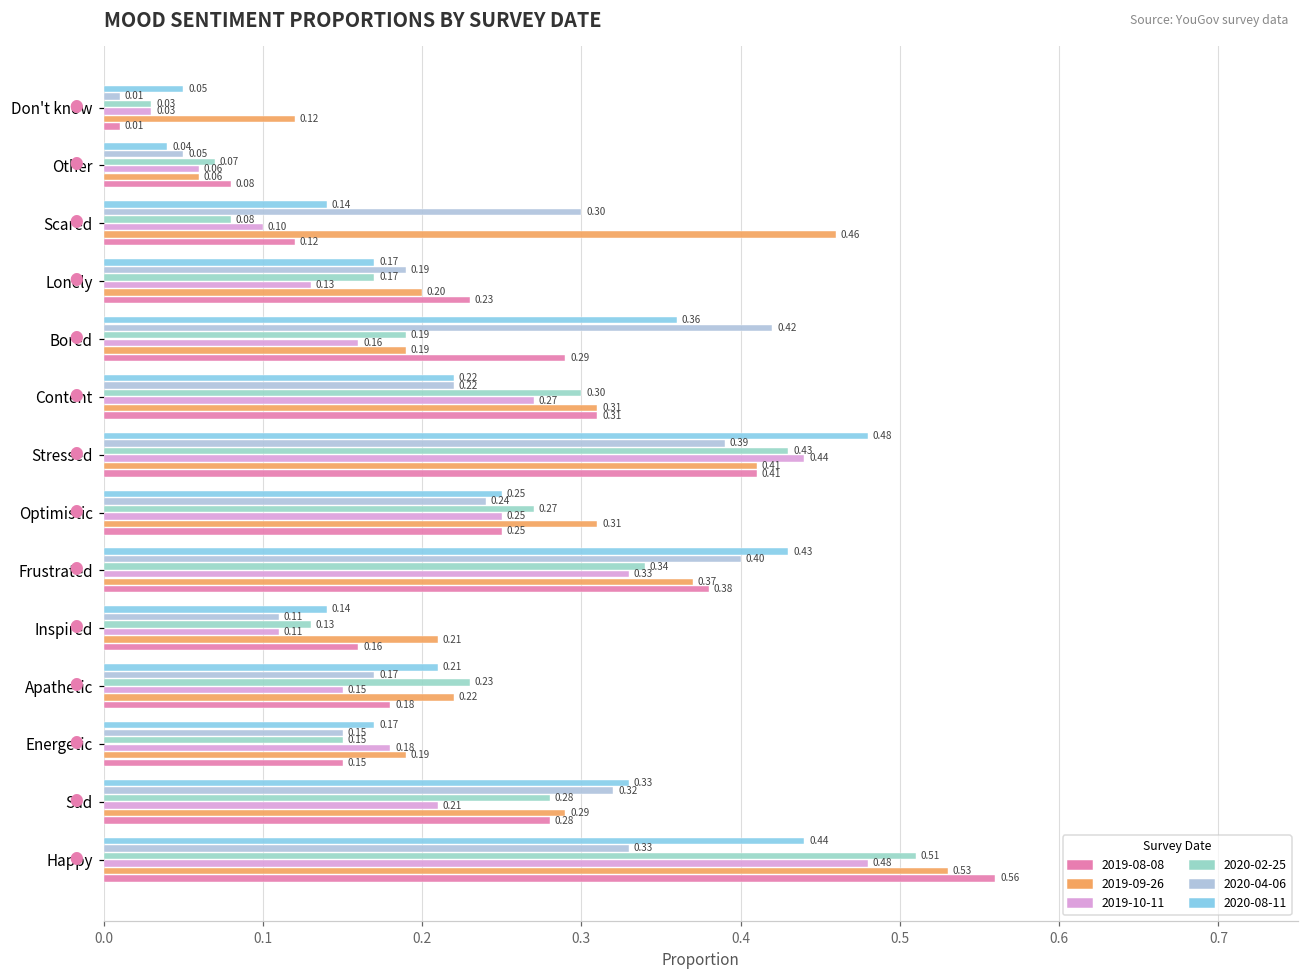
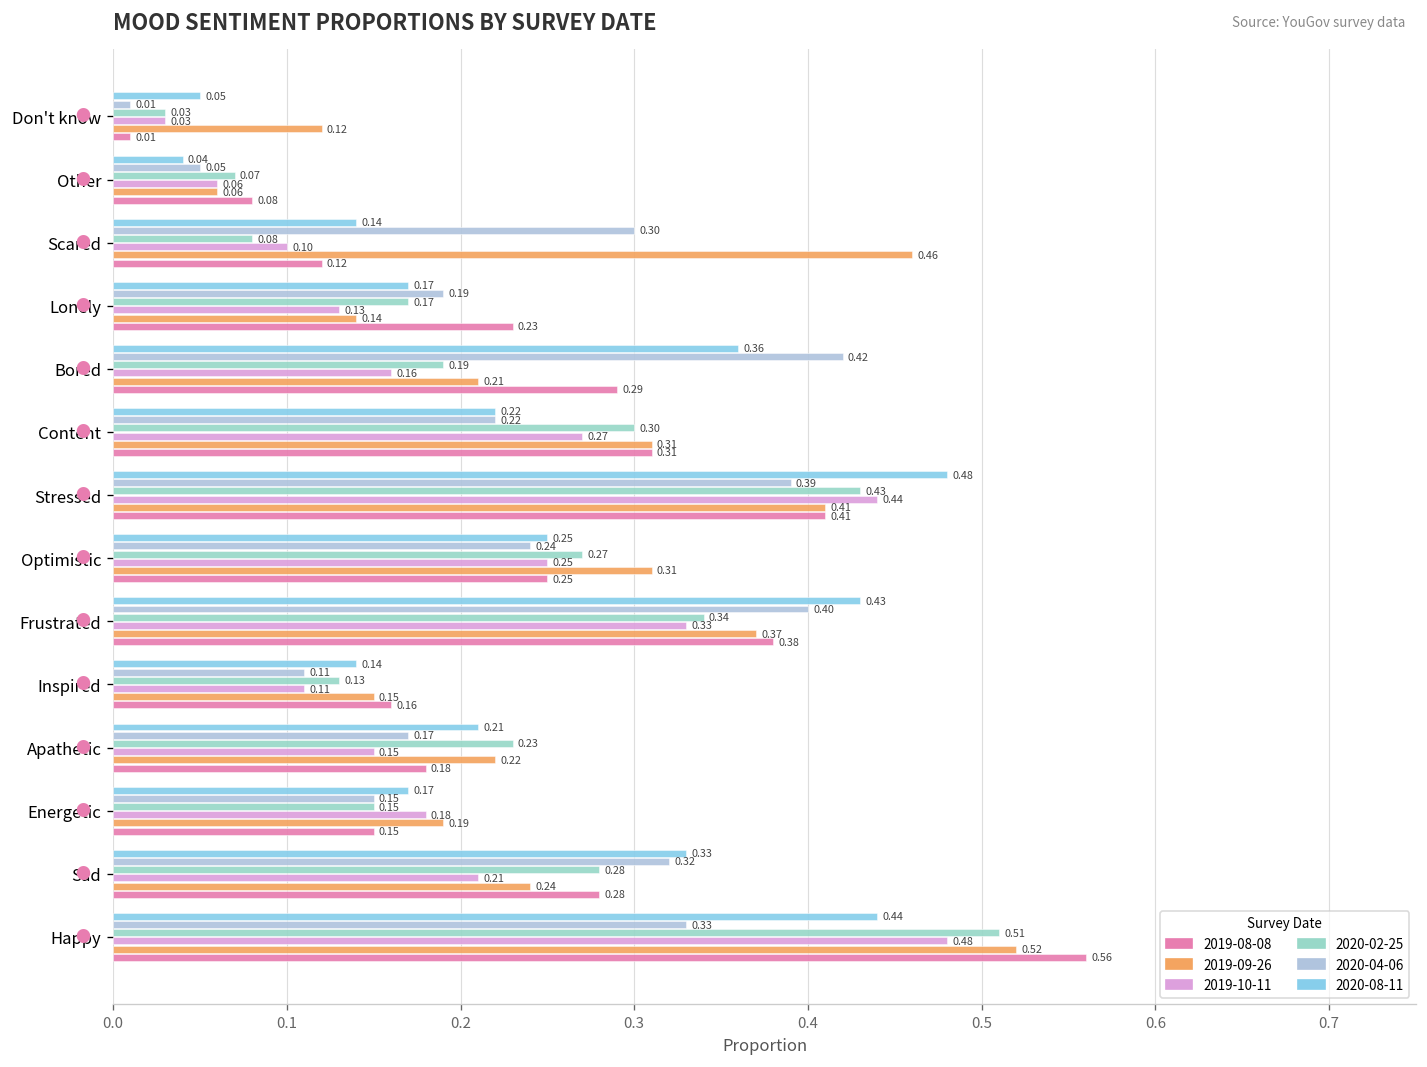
  {
    "2019-09-26": {
      "Don't know": 0.12,
      "Scared": 0.46,
-     "Lonely": 0.20,
-     "Bored": 0.19,
+     "Lonely": 0.14,
+     "Bored": 0.21,
      "Optimistic": 0.31,
      "Frustrated": 0.37,
-     "Inspired": 0.21,
+     "Inspired": 0.15,
      "Apathetic": 0.22,
      "Energetic": 0.19,
-     "Sad": 0.29,
-     "Happy": 0.53
+     "Sad": 0.24,
+     "Happy": 0.52
    }
  }
